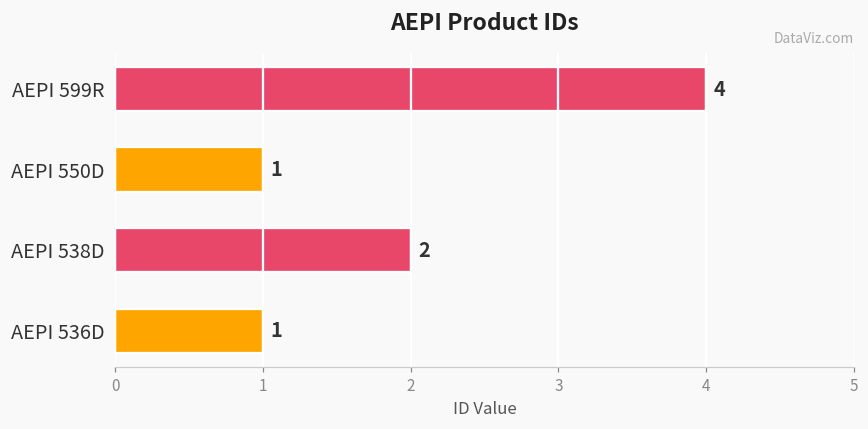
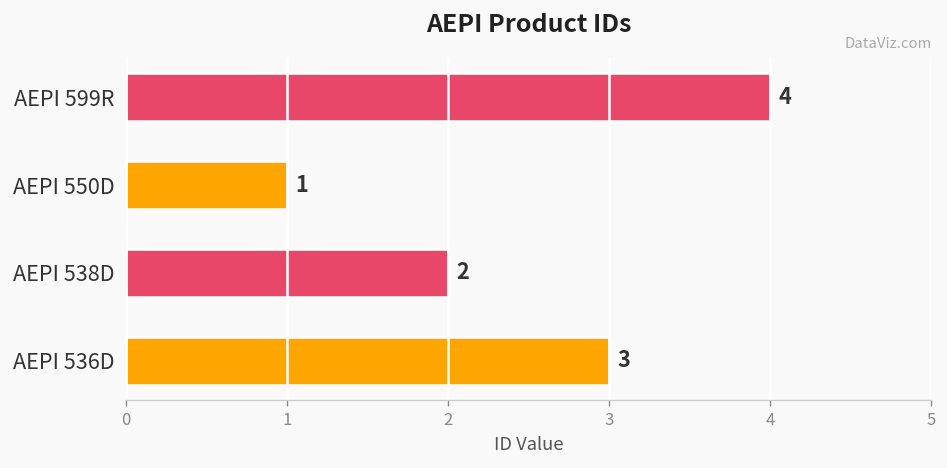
  {
    "AEPI 599R": 4,
    "AEPI 550D": 1,
    "AEPI 538D": 2,
-   "AEPI 536D": 1
+   "AEPI 536D": 3
  }
